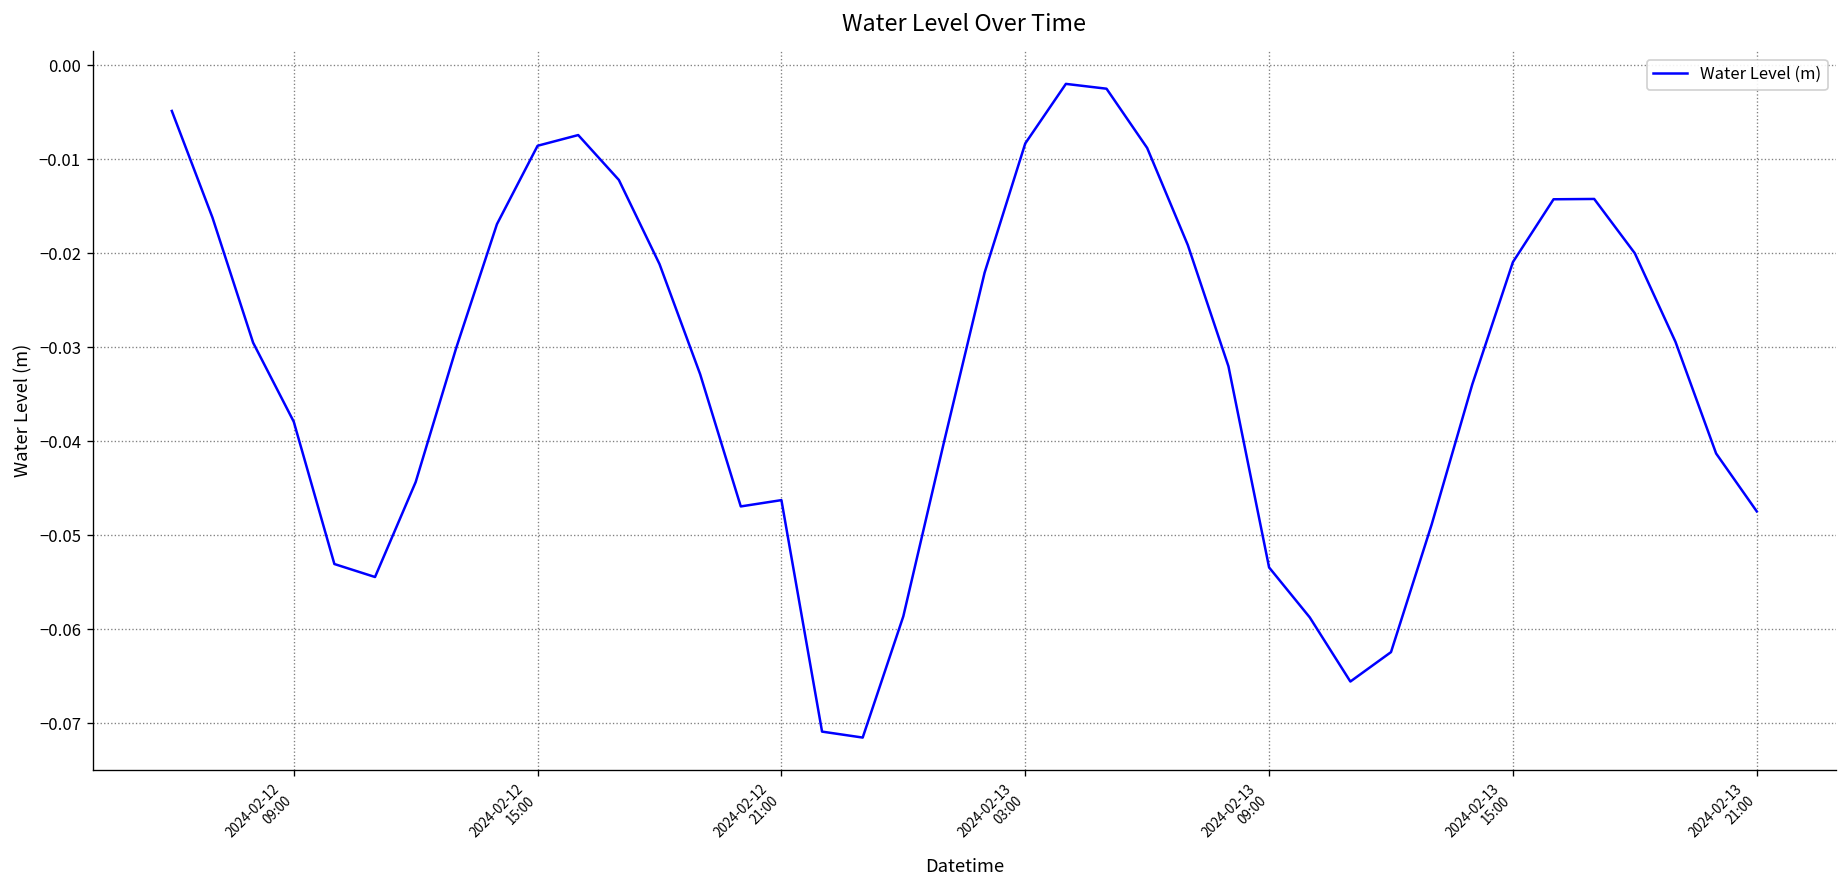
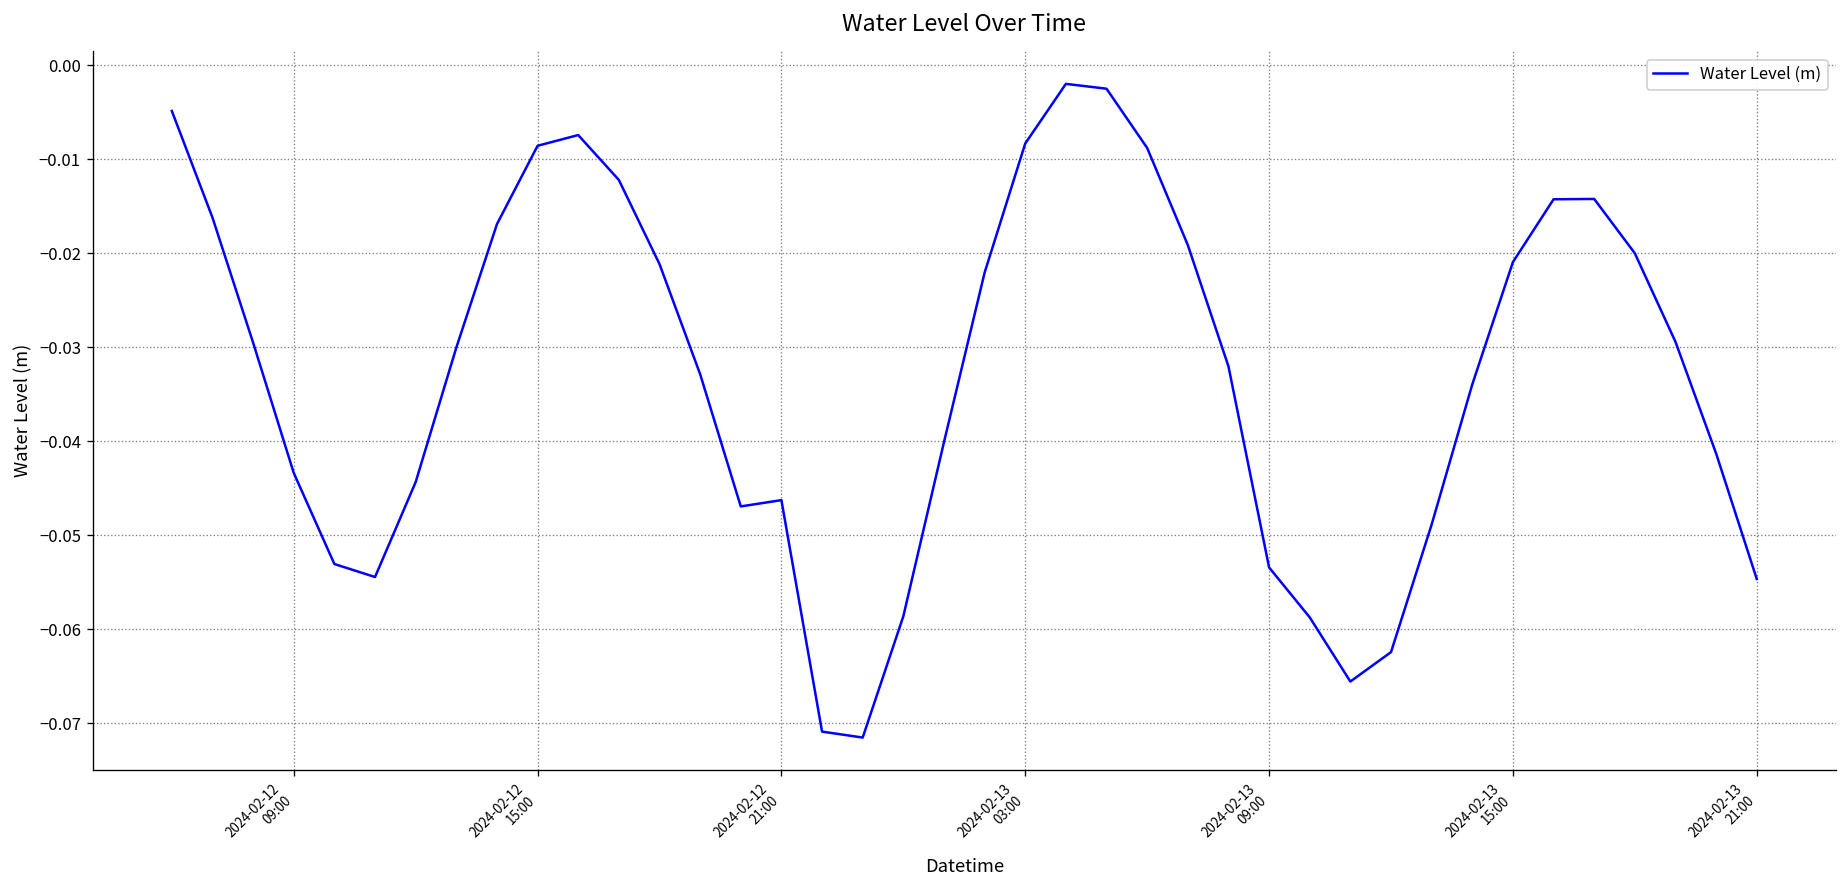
  {
-   "2024-02-12 09:00": -0.038,
+   "2024-02-12 09:00": -0.043,
    "2024-02-12 15:00": -0.009,
    "2024-02-12 21:00": -0.046,
    "2024-02-13 03:00": -0.008,
    "2024-02-13 09:00": -0.053,
    "2024-02-13 15:00": -0.021,
-   "2024-02-13 21:00": -0.047
+   "2024-02-13 21:00": -0.055
  }
